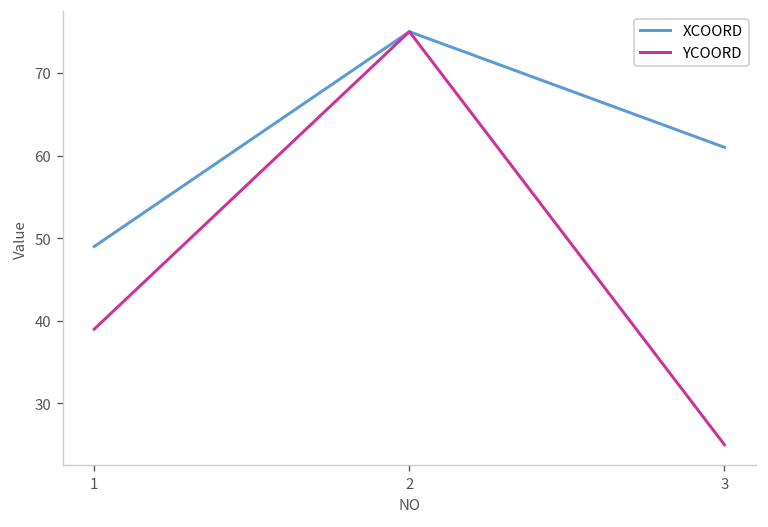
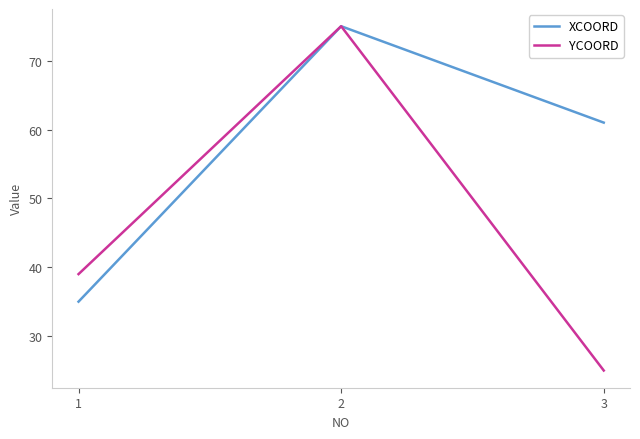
  {
    "XCOORD": {
-     "1": 49,
+     "1": 35,
      "3": 61
    },
    "YCOORD": {
      "1": 39,
      "3": 25
    }
  }
